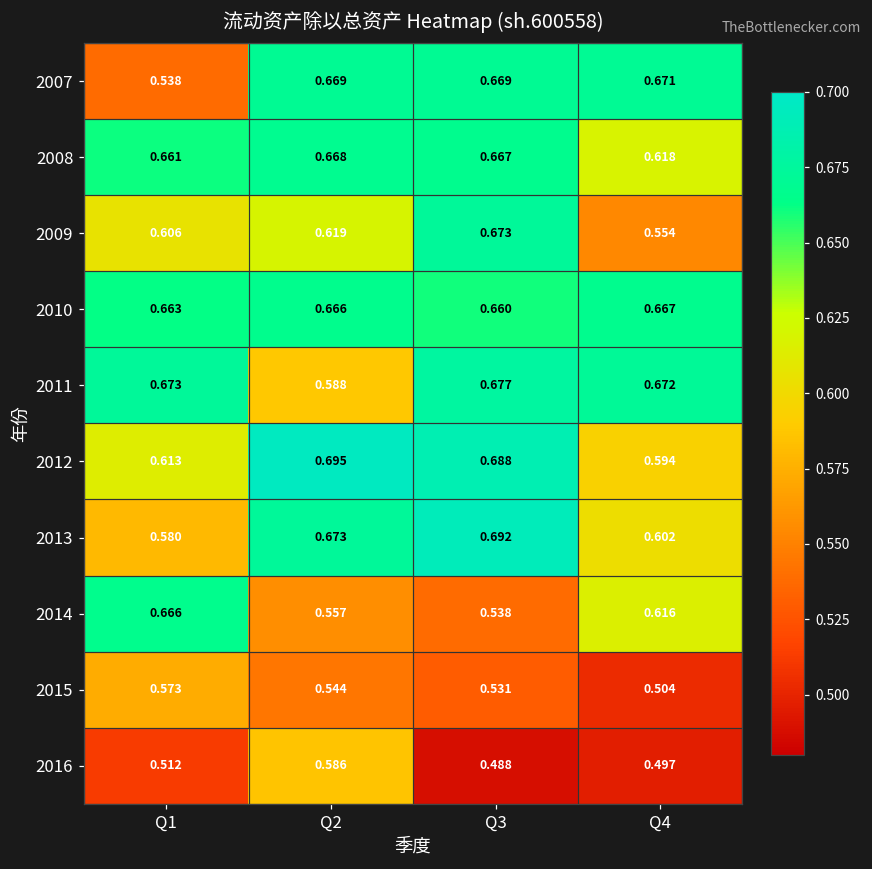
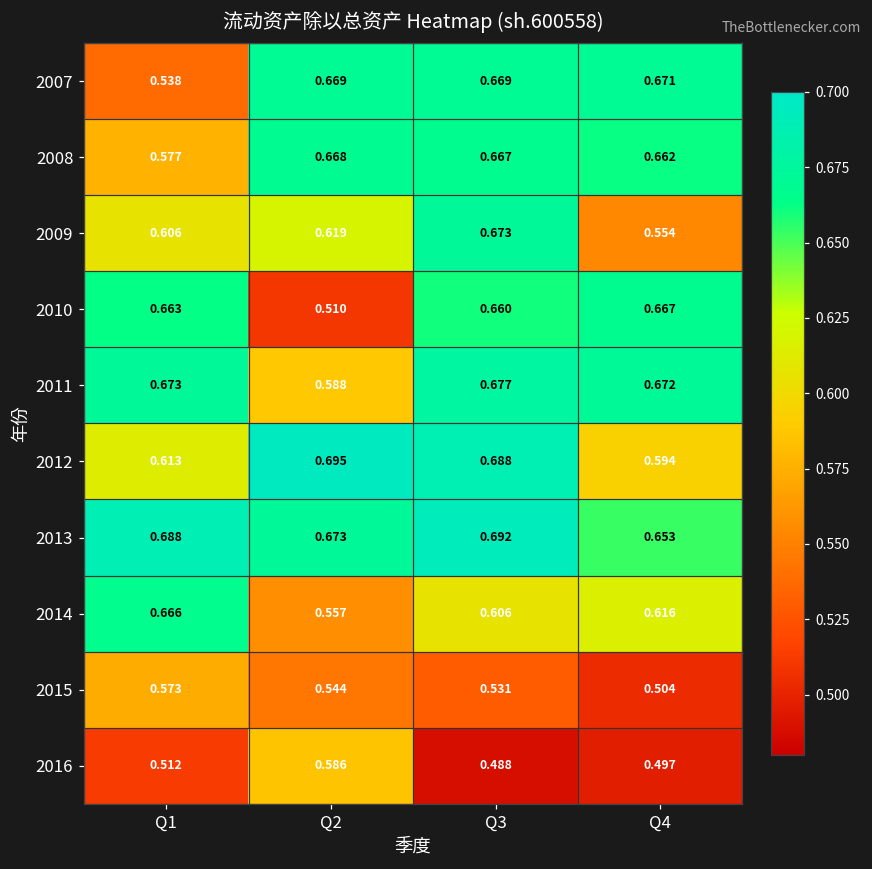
  {
    "2007": {
      "Q1": 0.538,
      "Q2": 0.669,
      "Q3": 0.669,
      "Q4": 0.671
    },
    "2008": {
-     "Q1": 0.661,
+     "Q1": 0.577,
      "Q2": 0.668,
      "Q3": 0.667,
-     "Q4": 0.618
+     "Q4": 0.662
    },
    "2009": {
      "Q1": 0.606,
      "Q2": 0.619,
      "Q3": 0.673,
      "Q4": 0.554
    },
    "2010": {
      "Q1": 0.663,
-     "Q2": 0.666,
+     "Q2": 0.510,
      "Q3": 0.660,
      "Q4": 0.667
    },
    "2011": {
      "Q1": 0.673,
      "Q2": 0.588,
      "Q3": 0.677,
      "Q4": 0.672
    },
    "2012": {
      "Q1": 0.613,
      "Q2": 0.695,
      "Q3": 0.688,
      "Q4": 0.594
    },
    "2013": {
-     "Q1": 0.580,
+     "Q1": 0.688,
      "Q2": 0.673,
      "Q3": 0.692,
-     "Q4": 0.602
+     "Q4": 0.653
    },
    "2014": {
      "Q1": 0.666,
      "Q2": 0.557,
-     "Q3": 0.538,
+     "Q3": 0.606,
      "Q4": 0.616
    },
    "2015": {
      "Q1": 0.573,
      "Q2": 0.544,
      "Q3": 0.531,
      "Q4": 0.504
    },
    "2016": {
      "Q1": 0.512,
      "Q2": 0.586,
      "Q3": 0.488,
      "Q4": 0.497
    }
  }
